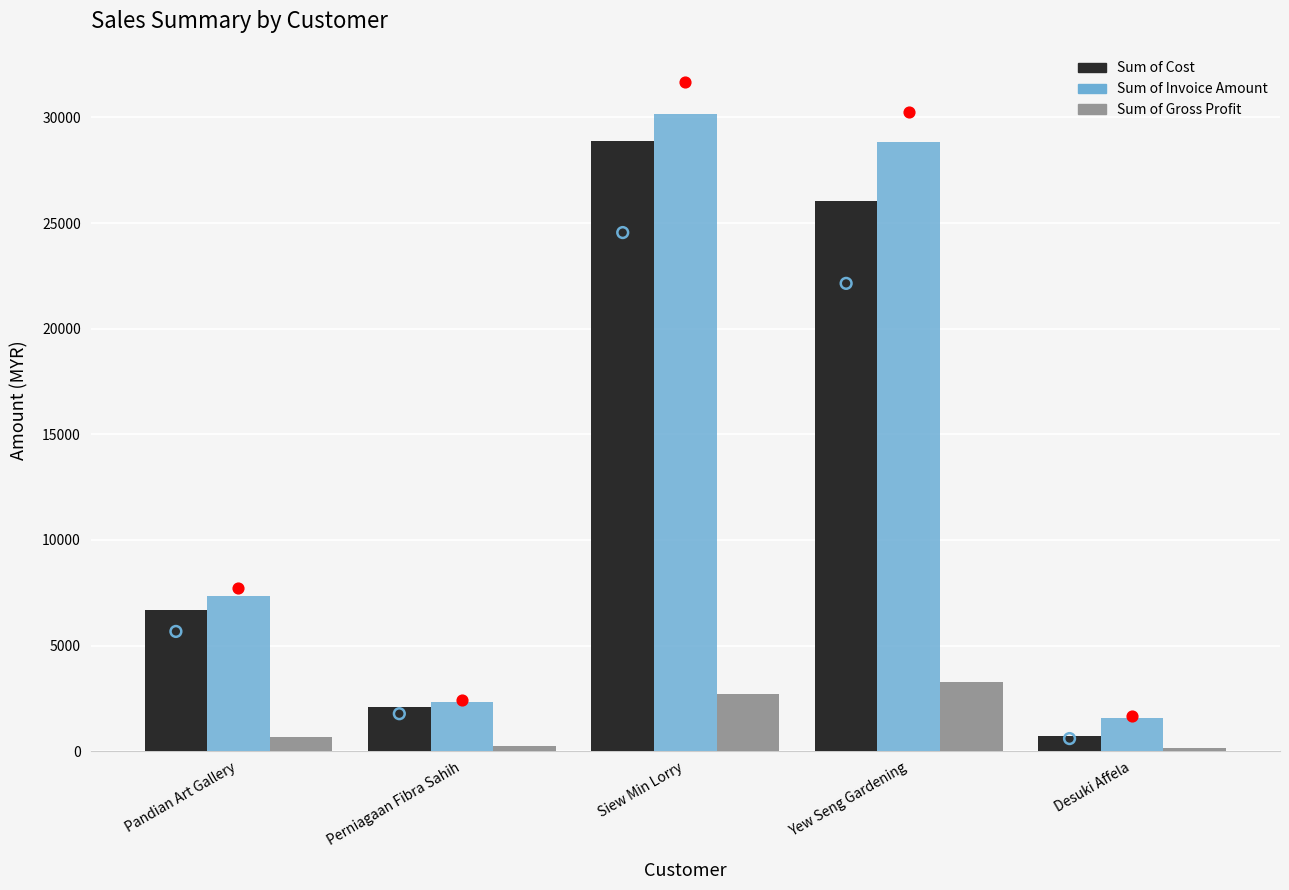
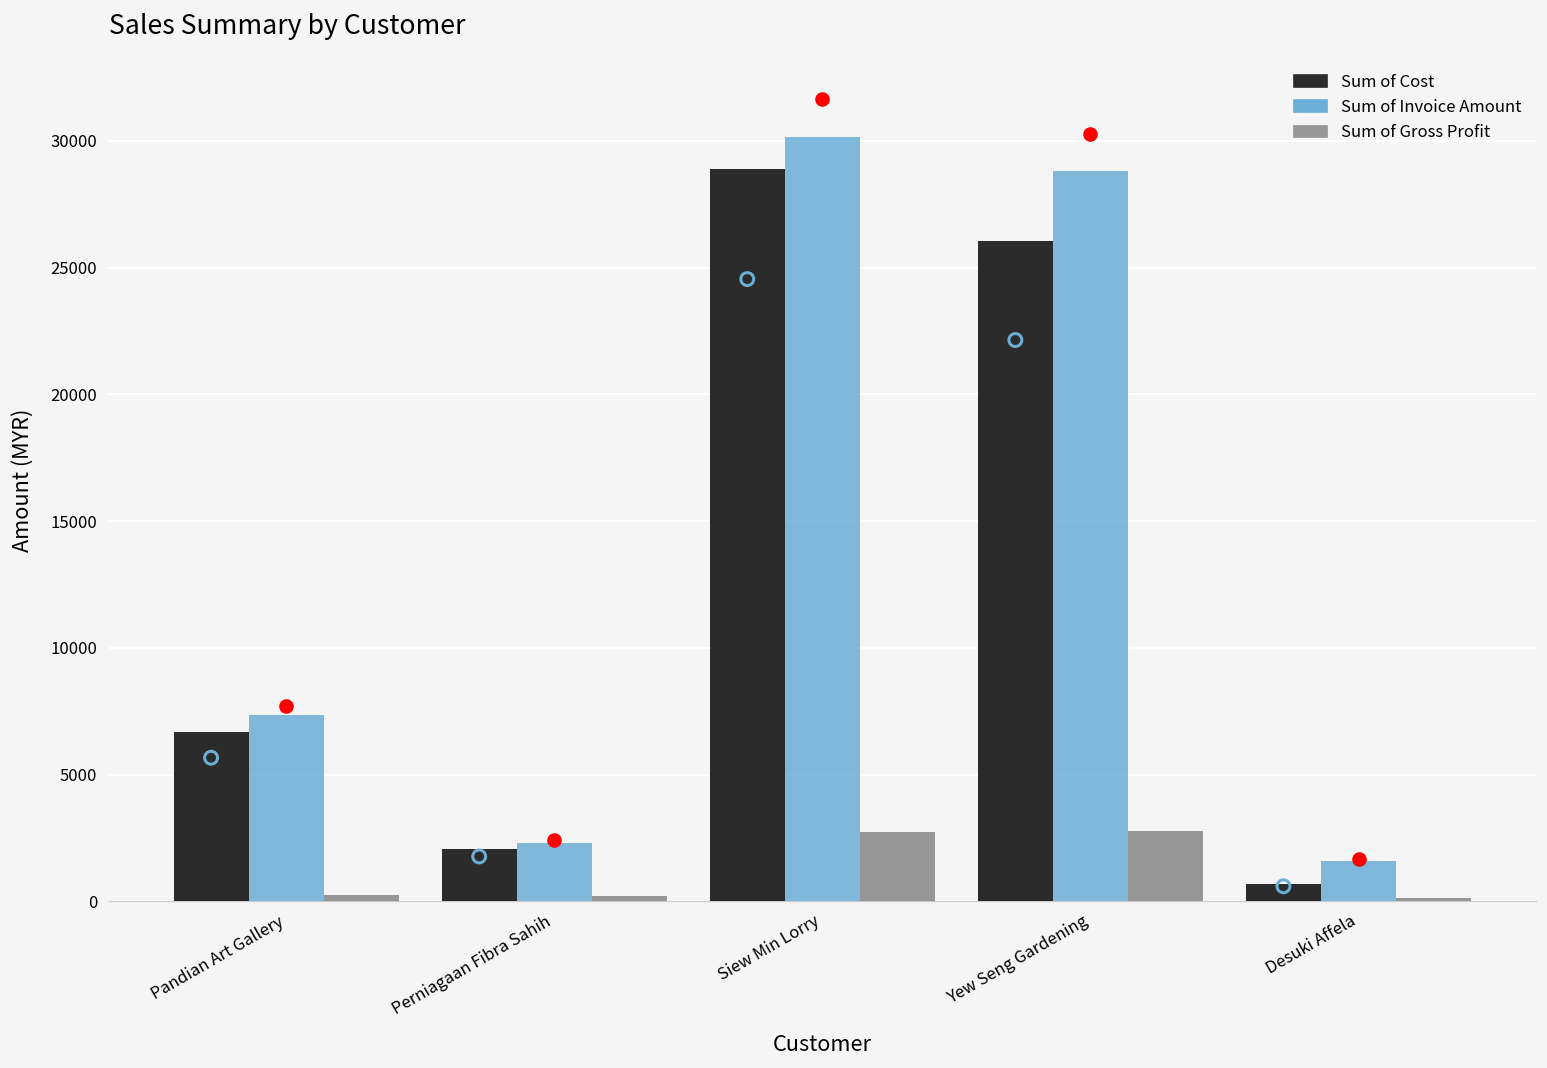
  {
    "Sum of Cost": {
      "Pandian Art Gallery": 6700,
      "Perniagaan Fibra Sahih": 2100,
      "Siew Min Lorry": 28900,
      "Yew Seng Gardening": 26100,
      "Desuki Affela": 700
    },
    "Sum of Invoice Amount": {
      "Pandian Art Gallery": 7300,
      "Perniagaan Fibra Sahih": 2300,
      "Siew Min Lorry": 30200,
      "Yew Seng Gardening": 28800,
      "Desuki Affela": 1600
    },
    "Sum of Gross Profit": {
-     "Pandian Art Gallery": 700,
+     "Pandian Art Gallery": 300,
      "Perniagaan Fibra Sahih": 200,
      "Siew Min Lorry": 2700,
-     "Yew Seng Gardening": 3300,
+     "Yew Seng Gardening": 2800,
      "Desuki Affela": 100
    }
  }
